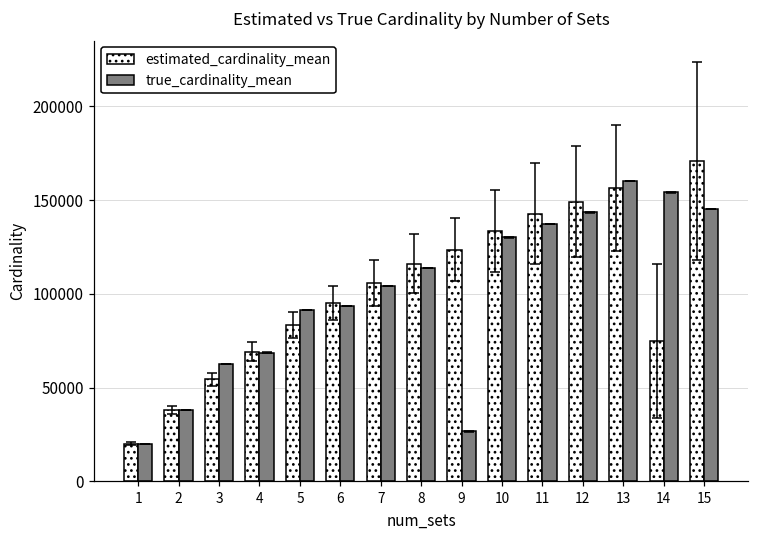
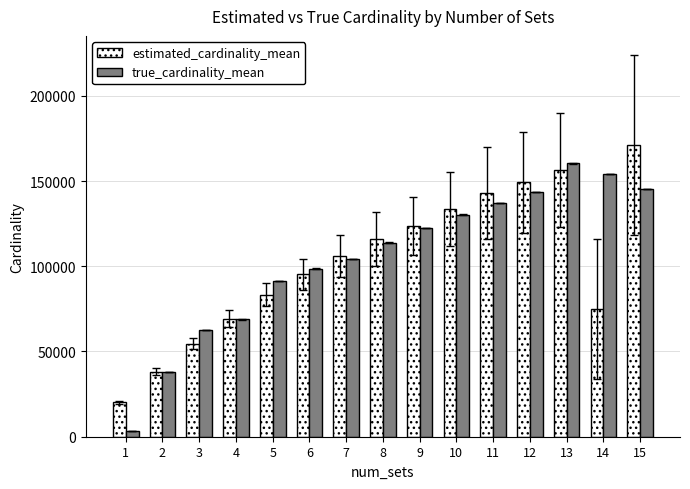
  {
    "estimated_cardinality_mean": {
      "1": 20000,
      "2": 38000,
      "3": 55000,
      "4": 69000,
      "5": 83000,
      "6": 95000,
      "7": 106000,
      "8": 116000,
      "9": 124000,
      "10": 134000,
      "11": 143000,
      "12": 149000,
      "13": 157000,
      "14": 75000,
      "15": 171000
    },
    "true_cardinality_mean": {
-     "1": 20000,
+     "1": 3000,
      "2": 38000,
      "3": 63000,
      "4": 69000,
      "5": 92000,
-     "6": 94000,
+     "6": 99000,
      "7": 104000,
      "8": 114000,
-     "9": 27000,
+     "9": 123000,
      "10": 130000,
      "11": 137000,
      "12": 144000,
      "13": 160000,
      "14": 154000,
      "15": 145000
    }
  }
